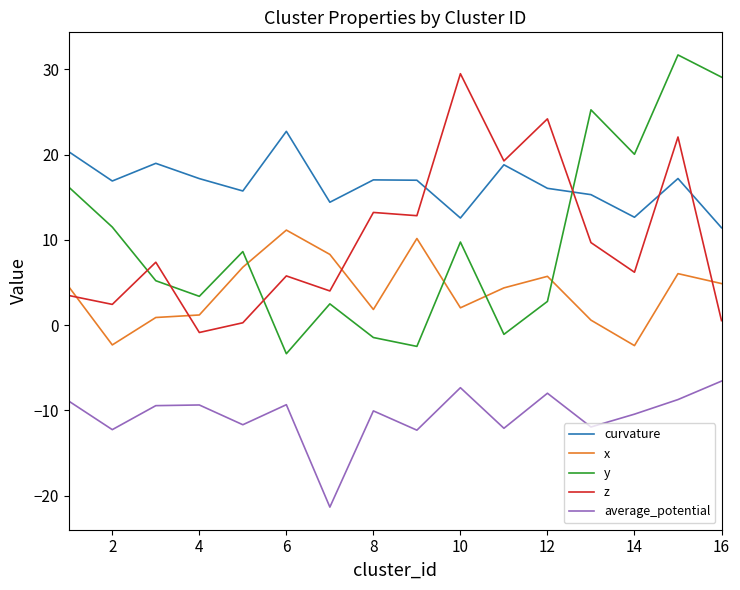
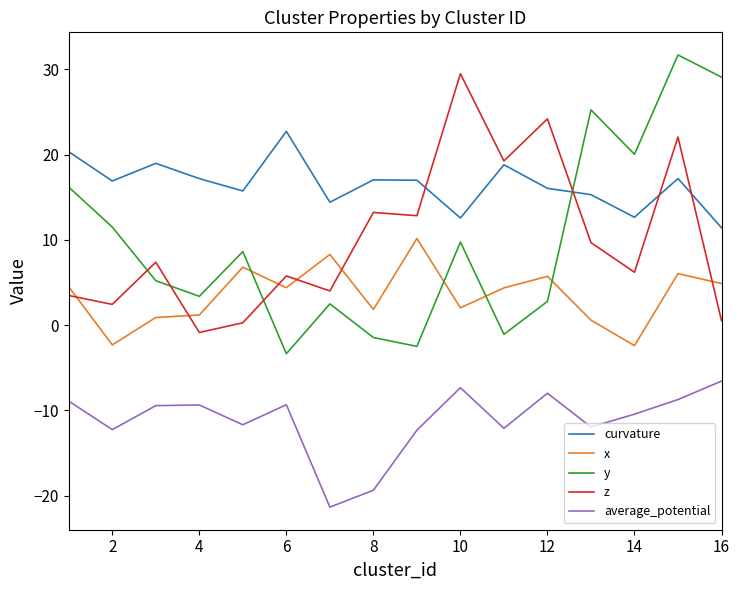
  {
    "curvature": {
      "2": 17,
      "4": 17,
      "6": 23,
      "8": 17,
      "10": 13,
      "12": 16,
      "14": 13,
      "16": 11
    },
    "x": {
      "2": -2,
      "4": 1,
-     "6": 11,
+     "6": 4,
      "8": 2,
      "10": 2,
      "12": 6,
      "14": -2,
      "16": 5
    },
    "y": {
      "2": 11,
      "4": 3,
      "6": -3,
      "8": -1,
      "10": 10,
      "12": 3,
      "14": 20,
      "16": 29
    },
    "z": {
      "2": 2,
      "4": -1,
      "6": 6,
      "8": 13,
      "10": 29,
      "12": 24,
      "14": 6,
      "16": 1
    },
    "average_potential": {
      "2": -12,
      "4": -9,
      "6": -9,
-     "8": -10,
+     "8": -19,
      "10": -7,
      "12": -8,
      "14": -10,
      "16": -7
    }
  }
